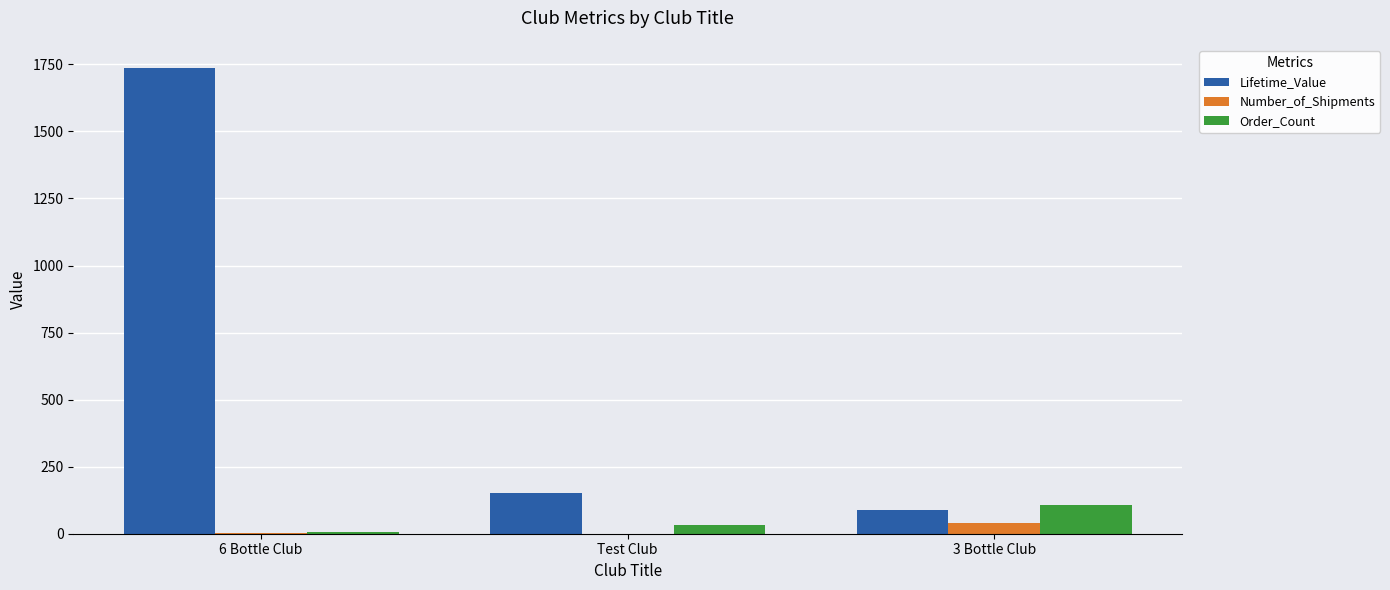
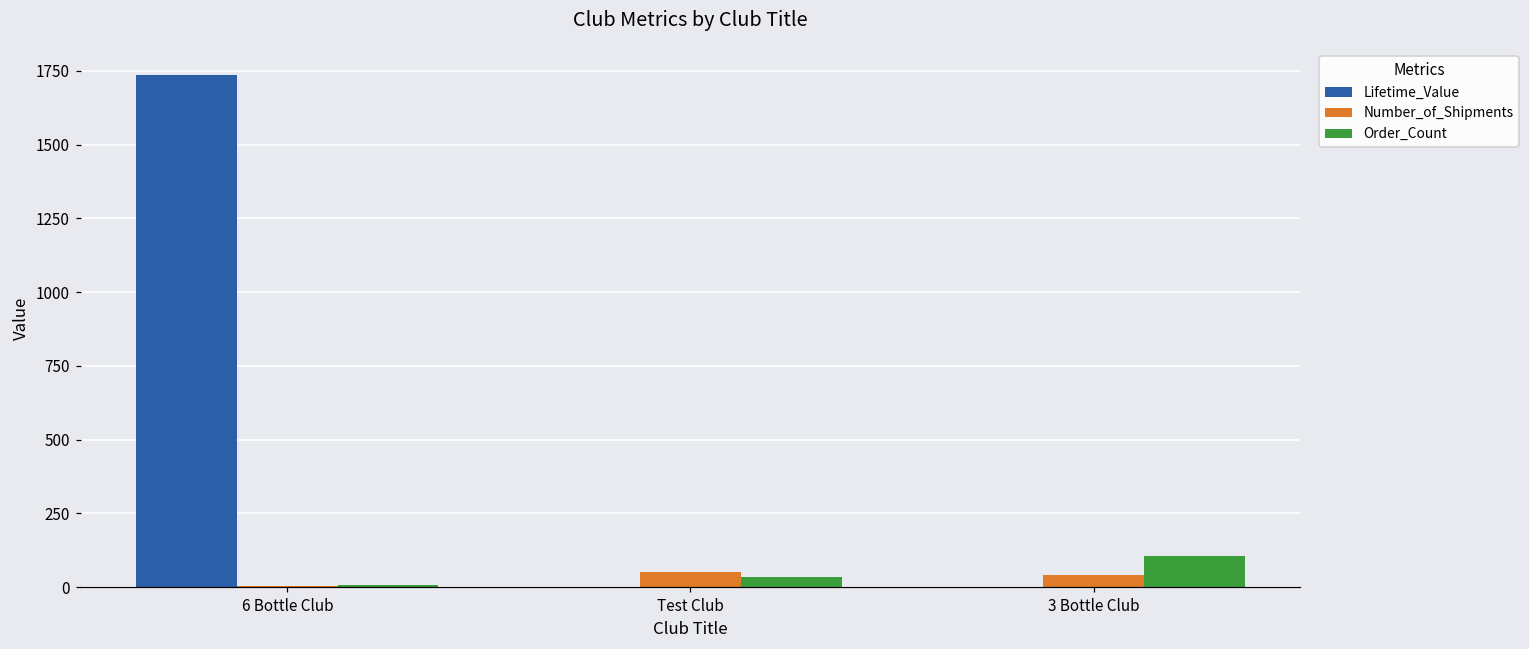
  {
    "Lifetime_Value": {
      "6 Bottle Club": 1740,
-     "Test Club": 150,
-     "3 Bottle Club": 90
+     "Test Club": 0,
+     "3 Bottle Club": 0
    },
    "Number_of_Shipments": {
-     "Test Club": 0,
+     "Test Club": 50,
      "3 Bottle Club": 40
    },
    "Order_Count": {
      "Test Club": 30,
      "3 Bottle Club": 110
    }
  }
